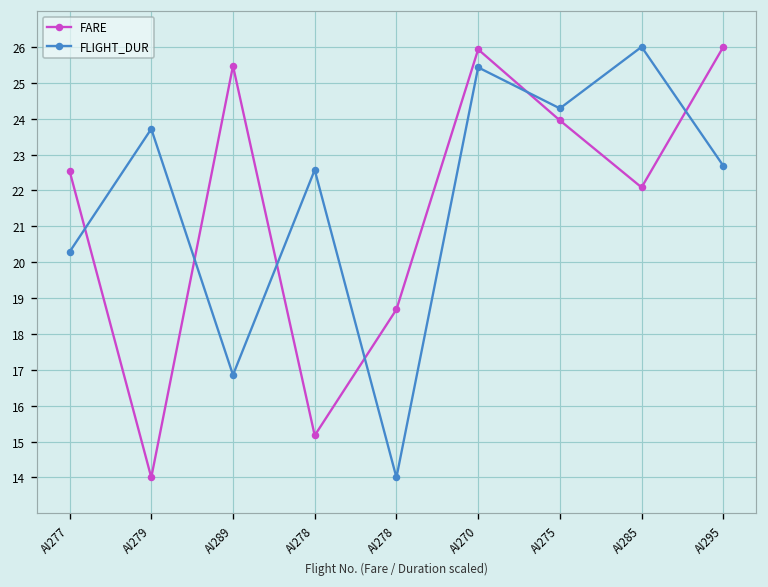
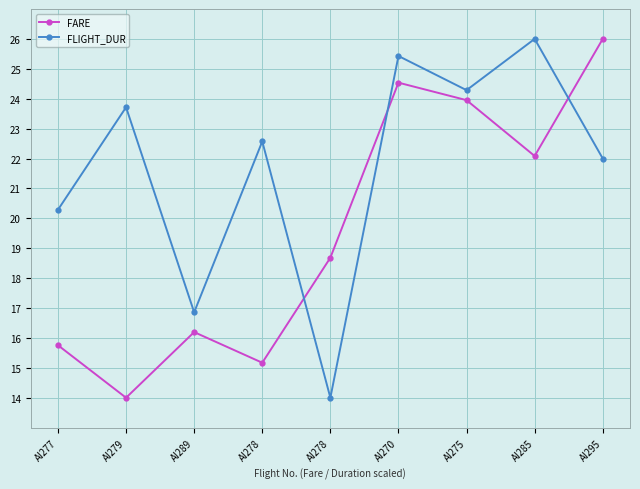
  {
    "FARE": {
-     "AI277": 22.5,
+     "AI277": 15.8,
      "AI279": 14.0,
-     "AI289": 25.5,
-     "AI270": 25.9,
+     "AI289": 16.2,
+     "AI270": 24.5,
      "AI275": 24.0,
      "AI285": 22.1,
      "AI295": 26.0
    },
    "FLIGHT_DUR": {
      "AI277": 20.3,
      "AI279": 23.7,
      "AI289": 16.9,
      "AI270": 25.4,
      "AI275": 24.3,
      "AI285": 26.0,
-     "AI295": 22.7
+     "AI295": 22.0
    }
  }
